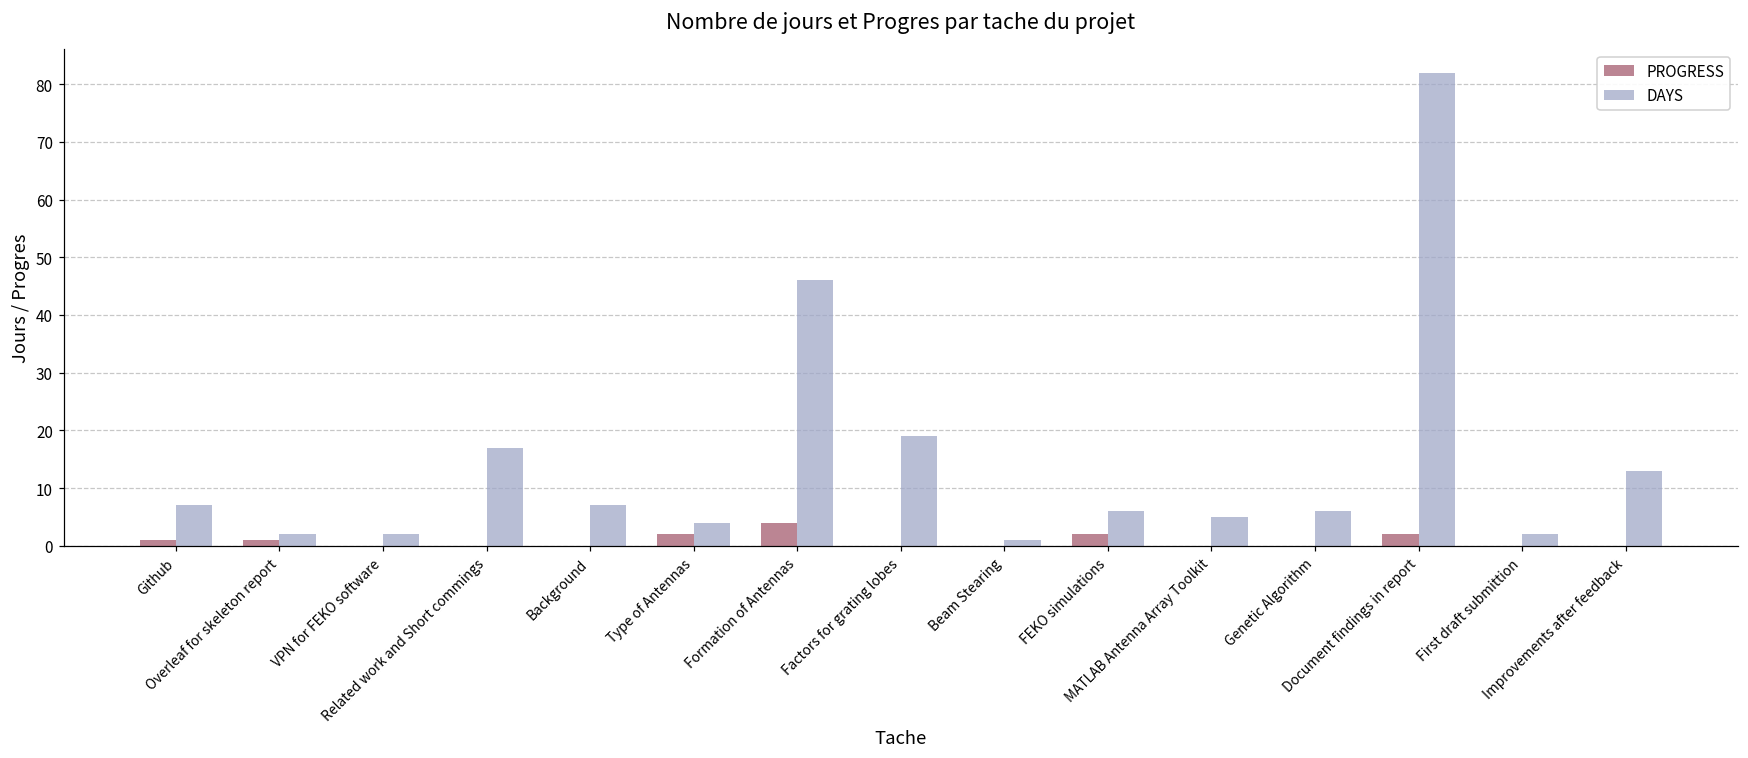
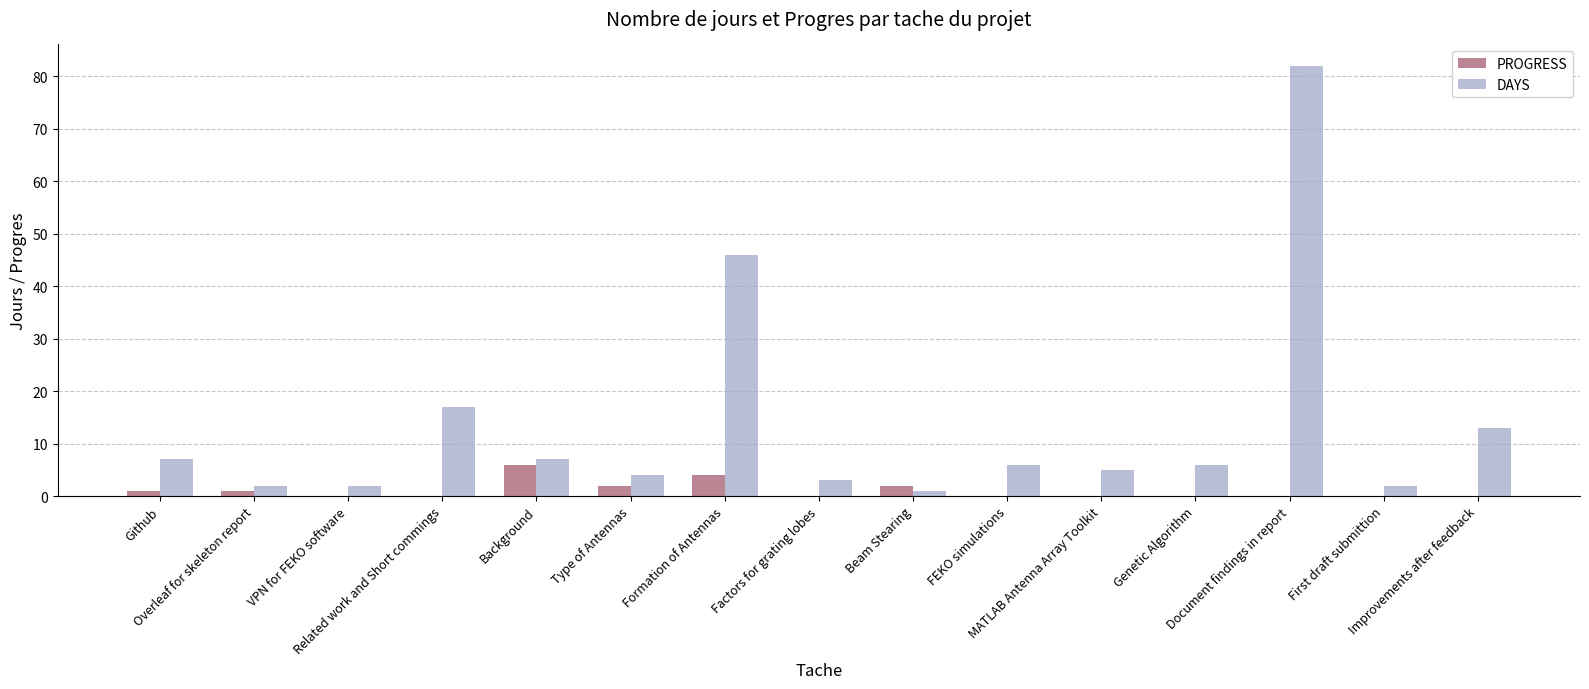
  {
    "PROGRESS": {
      "Github": 1,
      "Overleaf for skeleton report": 1,
      "VPN for FEKO software": 0,
      "Related work and Short commings": 0,
-     "Background": 0,
+     "Background": 6,
      "Type of Antennas": 2,
      "Formation of Antennas": 4,
      "Factors for grating lobes": 0,
-     "Beam Stearing": 0,
-     "FEKO simulations": 2,
+     "Beam Stearing": 2,
+     "FEKO simulations": 0,
      "MATLAB Antenna Array Toolkit": 0,
      "Genetic Algorithm": 0,
-     "Document findings in report": 2,
+     "Document findings in report": 0,
      "First draft submittion": 0,
      "Improvements after feedback": 0
    },
    "DAYS": {
      "Github": 7,
      "Overleaf for skeleton report": 2,
      "VPN for FEKO software": 2,
      "Related work and Short commings": 17,
      "Background": 7,
      "Type of Antennas": 4,
      "Formation of Antennas": 46,
-     "Factors for grating lobes": 19,
+     "Factors for grating lobes": 3,
      "Beam Stearing": 1,
      "FEKO simulations": 6,
      "MATLAB Antenna Array Toolkit": 5,
      "Genetic Algorithm": 6,
      "Document findings in report": 82,
      "First draft submittion": 2,
      "Improvements after feedback": 13
    }
  }
